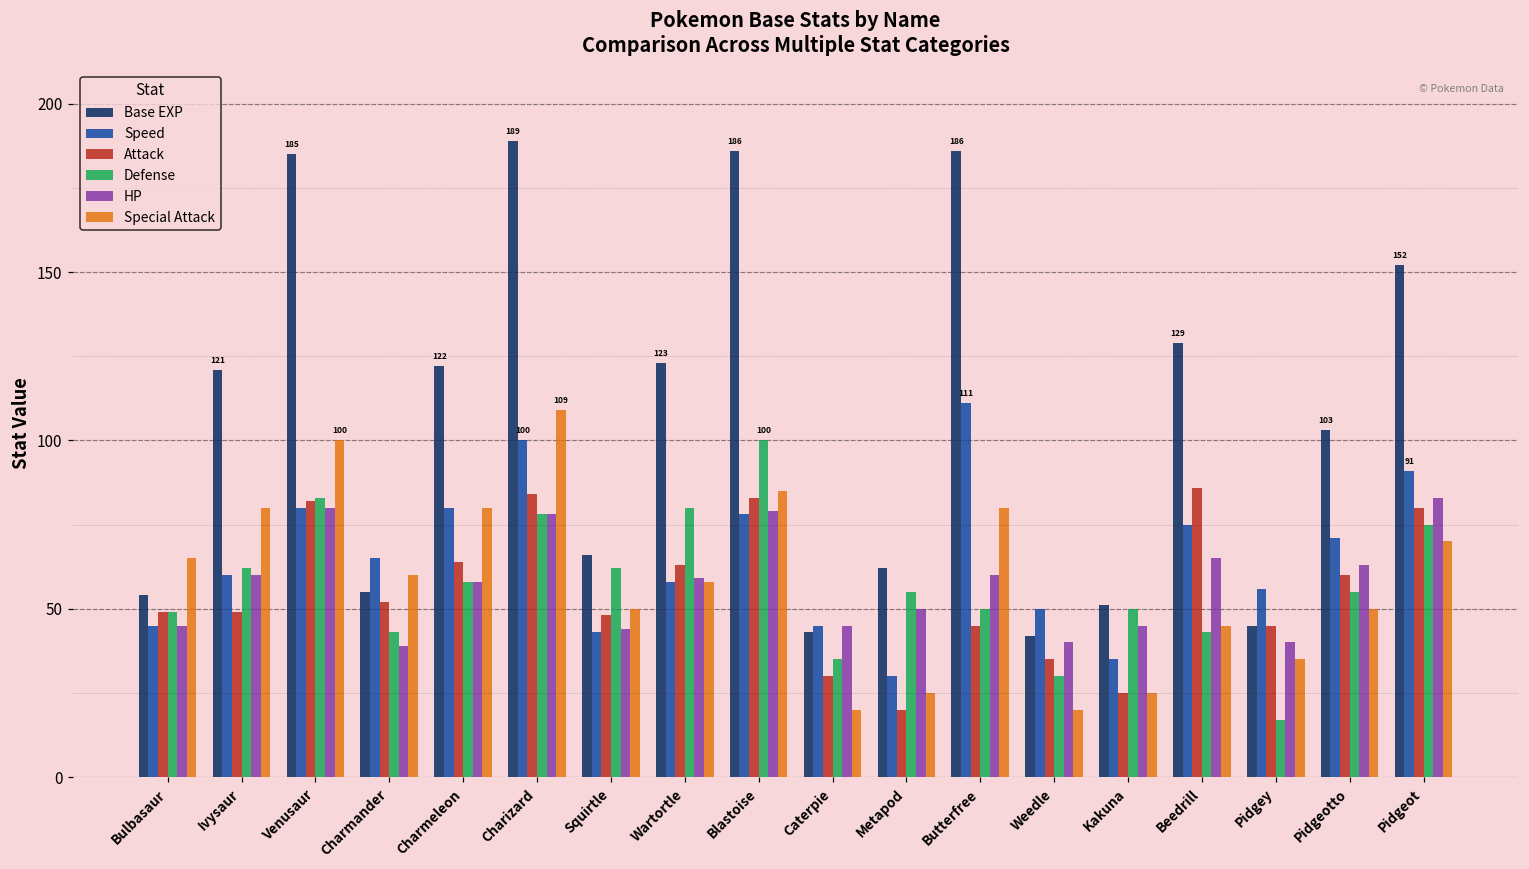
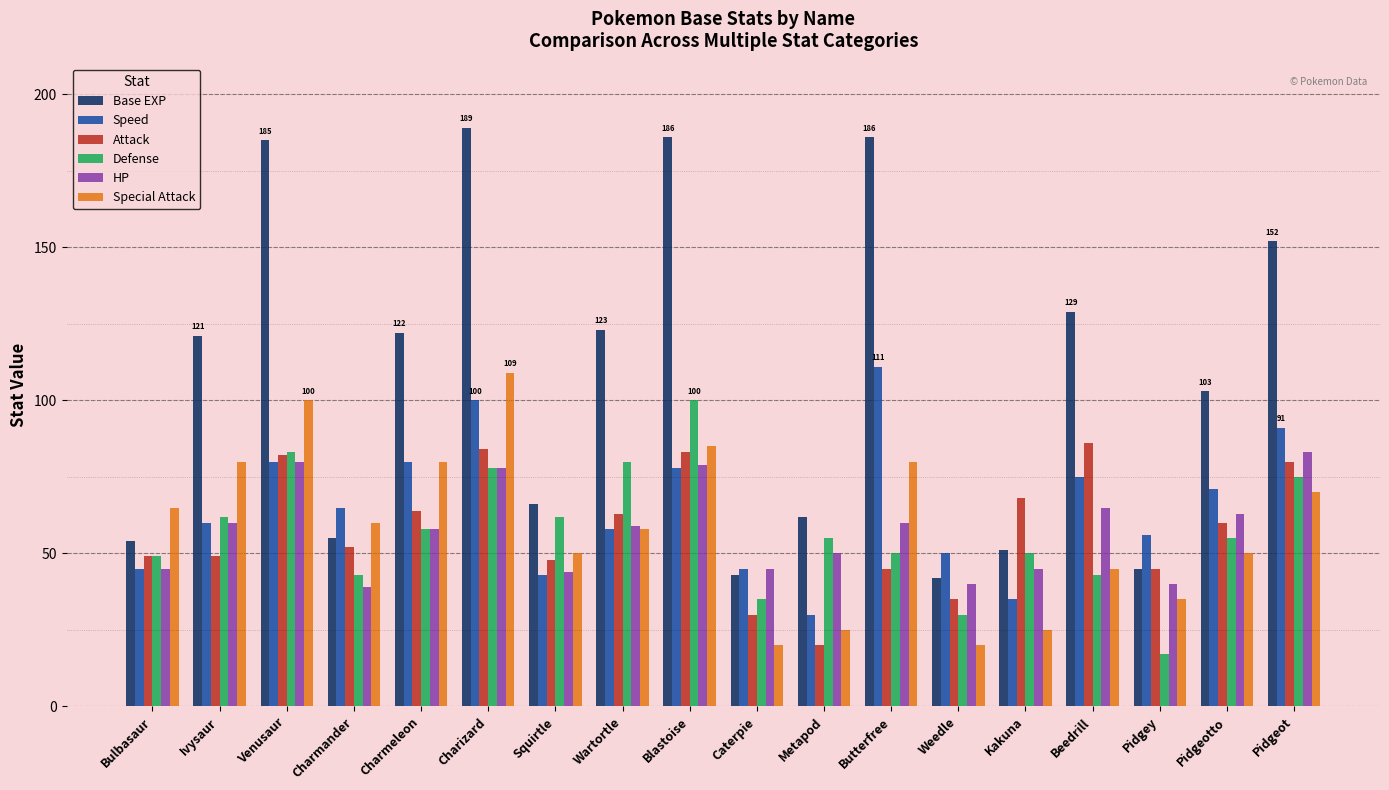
  {
    "Base EXP": {
      "Ivysaur": 121,
      "Venusaur": 185,
      "Charmeleon": 122,
      "Charizard": 189,
      "Wartortle": 123,
      "Blastoise": 186,
      "Butterfree": 186,
      "Beedrill": 129,
      "Pidgeotto": 103,
      "Pidgeot": 152
    },
    "Speed": {
      "Charizard": 100,
      "Butterfree": 111,
      "Pidgeot": 91
    },
    "Attack": {
      "Bulbasaur": 49,
      "Ivysaur": 49,
      "Venusaur": 82,
      "Charmander": 52,
      "Charmeleon": 64,
      "Charizard": 84,
      "Squirtle": 48,
      "Wartortle": 63,
      "Blastoise": 83,
      "Caterpie": 30,
      "Metapod": 20,
      "Butterfree": 45,
      "Weedle": 35,
-     "Kakuna": 25,
+     "Kakuna": 68,
      "Beedrill": 86,
      "Pidgey": 45,
      "Pidgeotto": 60,
      "Pidgeot": 80
    },
    "Defense": {
      "Blastoise": 100
    },
    "HP": {
      "Bulbasaur": 45,
      "Ivysaur": 60,
      "Venusaur": 80,
      "Charmander": 39,
      "Charmeleon": 58,
      "Charizard": 78,
      "Squirtle": 44,
      "Wartortle": 59,
      "Blastoise": 79,
      "Caterpie": 45,
      "Metapod": 50,
      "Butterfree": 60,
      "Weedle": 40,
      "Kakuna": 45,
      "Beedrill": 65,
      "Pidgey": 40,
      "Pidgeotto": 63,
      "Pidgeot": 83
    },
    "Special Attack": {
      "Venusaur": 100,
      "Charizard": 109
    }
  }
